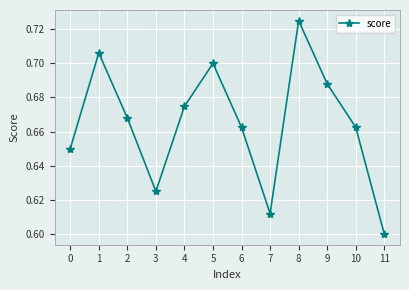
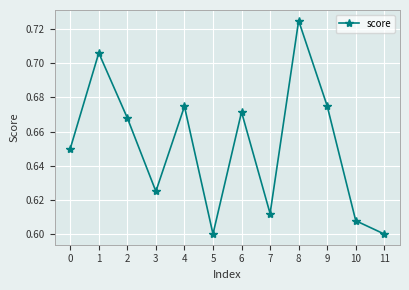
  {
    "0": 0.650,
    "1": 0.706,
    "2": 0.668,
    "3": 0.625,
    "4": 0.675,
-   "5": 0.7,
-   "6": 0.663,
+   "5": 0.6,
+   "6": 0.672,
    "7": 0.612,
    "8": 0.725,
-   "9": 0.688,
-   "10": 0.663,
+   "9": 0.675,
+   "10": 0.608,
    "11": 0.600
  }
